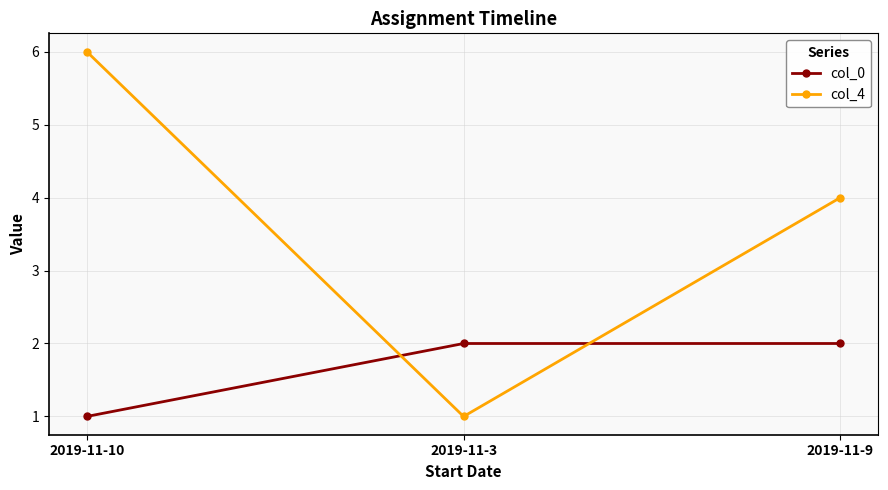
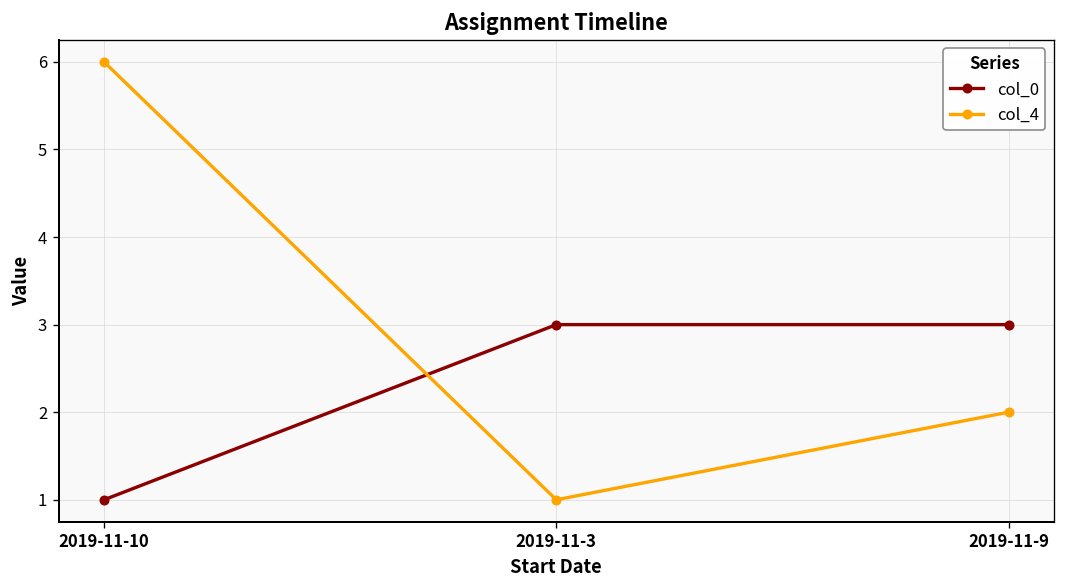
  {
    "col_0": {
      "2019-11-10": 1,
-     "2019-11-3": 2,
-     "2019-11-9": 2
+     "2019-11-3": 3,
+     "2019-11-9": 3
    },
    "col_4": {
      "2019-11-10": 6,
      "2019-11-3": 1,
-     "2019-11-9": 4
+     "2019-11-9": 2
    }
  }
